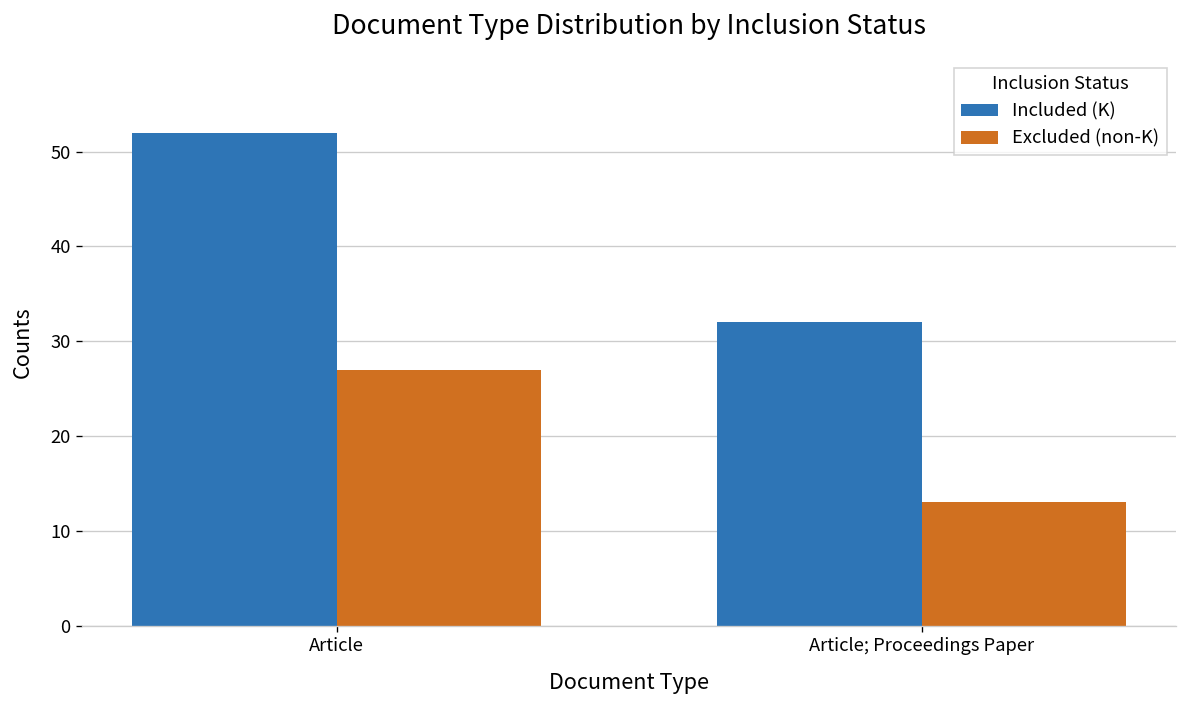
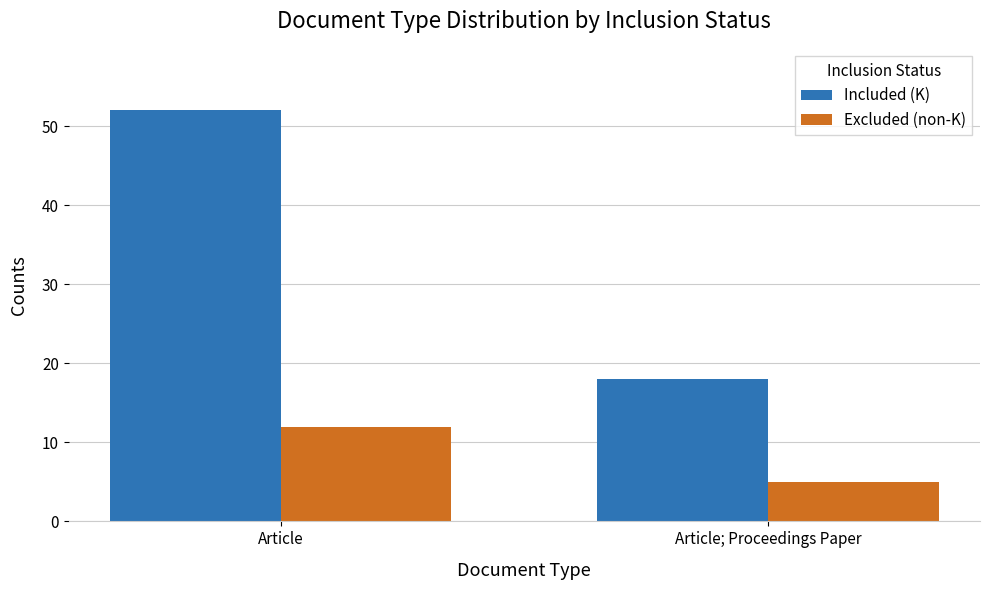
  {
    "Included (K)": {
      "Article": 52,
-     "Article; Proceedings Paper": 32
+     "Article; Proceedings Paper": 18
    },
    "Excluded (non-K)": {
-     "Article": 27,
-     "Article; Proceedings Paper": 13
+     "Article": 12,
+     "Article; Proceedings Paper": 5
    }
  }
